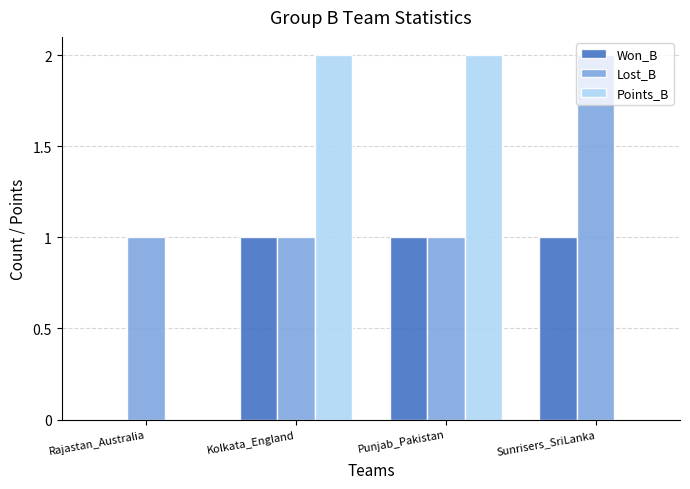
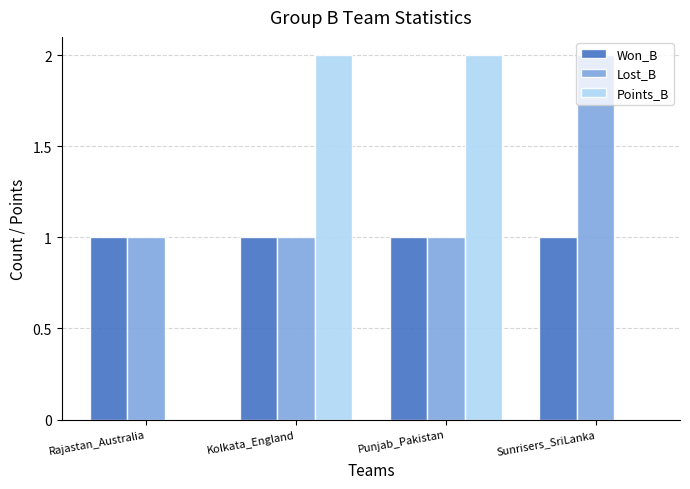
  {
    "Won_B": {
-     "Rajastan_Australia": 0,
+     "Rajastan_Australia": 1,
      "Kolkata_England": 1,
      "Punjab_Pakistan": 1,
      "Sunrisers_SriLanka": 1
    },
    "Lost_B": {
      "Rajastan_Australia": 1,
      "Kolkata_England": 1,
      "Punjab_Pakistan": 1
    },
    "Points_B": {
      "Rajastan_Australia": 0,
      "Kolkata_England": 2,
      "Punjab_Pakistan": 2,
      "Sunrisers_SriLanka": 0
    }
  }
